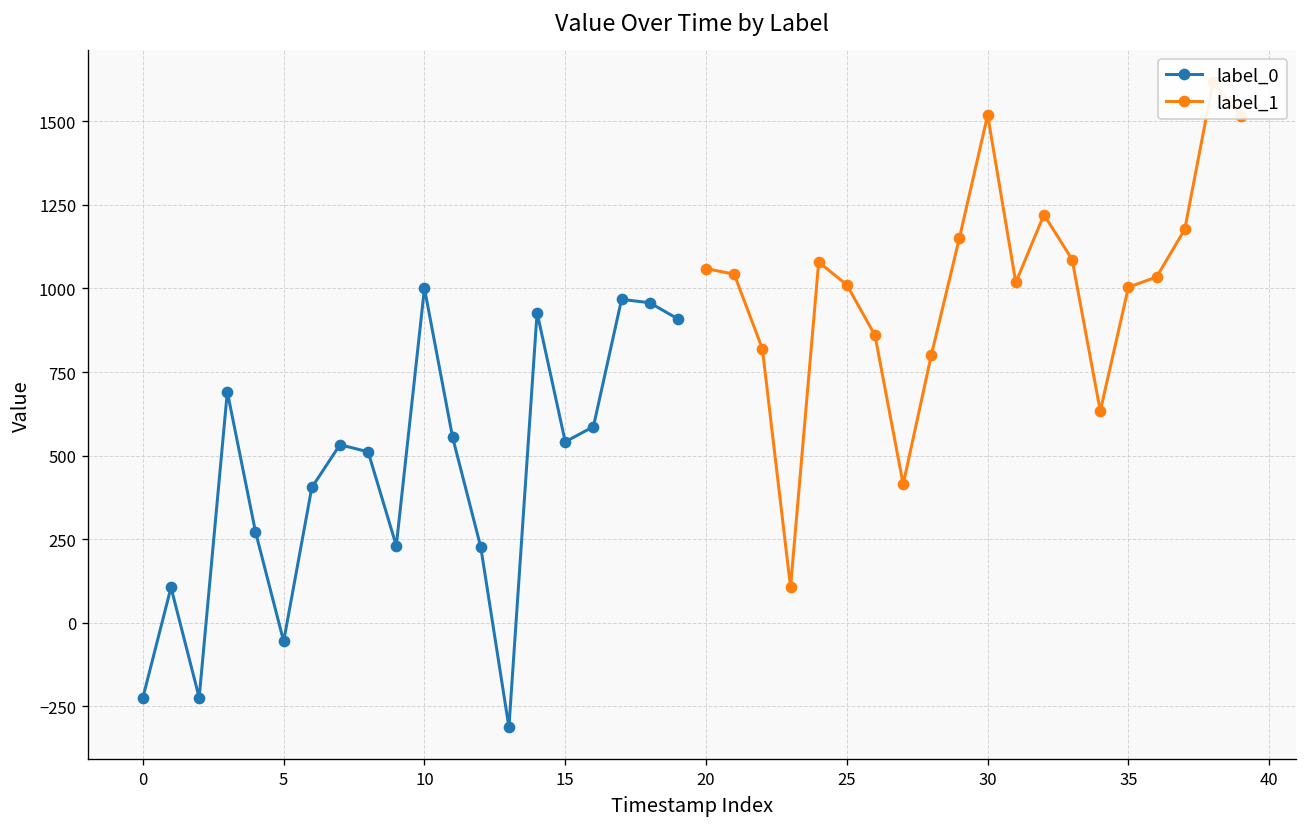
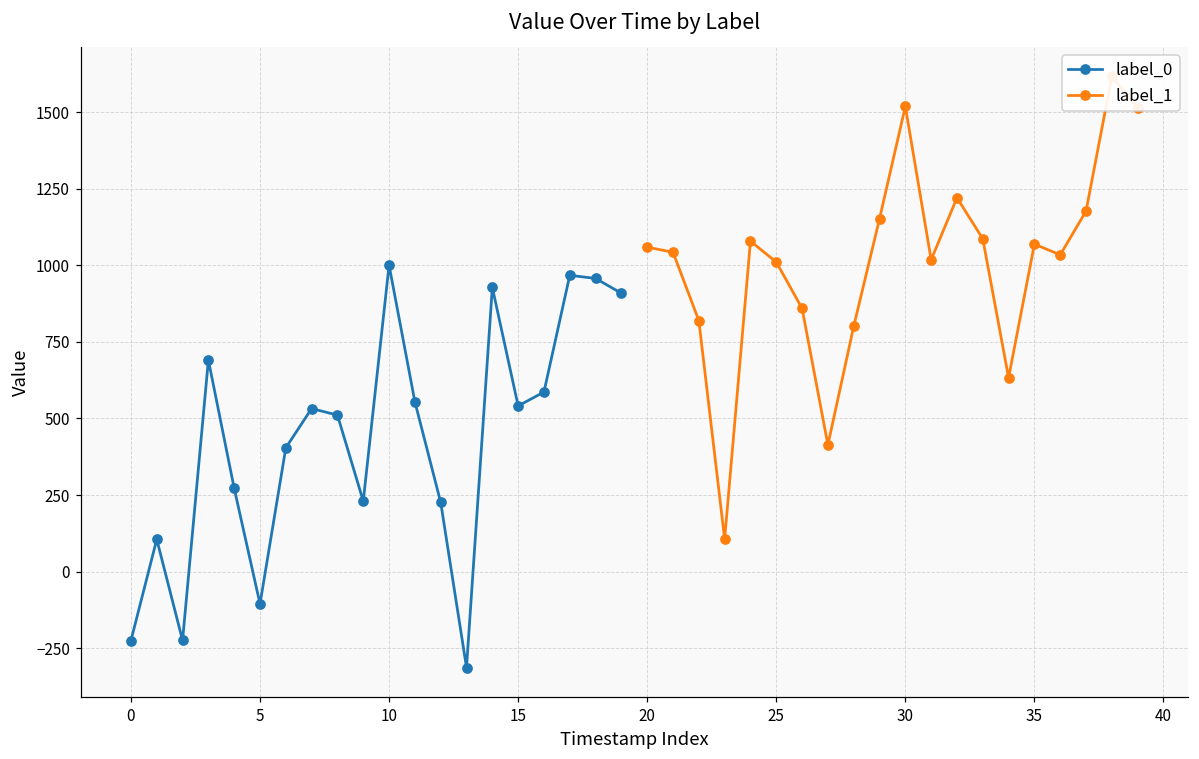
  {
    "label_0": {
      "0": -230,
-     "5": -60,
+     "5": -110,
      "10": 1000,
      "15": 540
    },
    "label_1": {
      "20": 1060,
      "25": 1010,
      "30": 1520,
-     "35": 1000
+     "35": 1070
    }
  }
